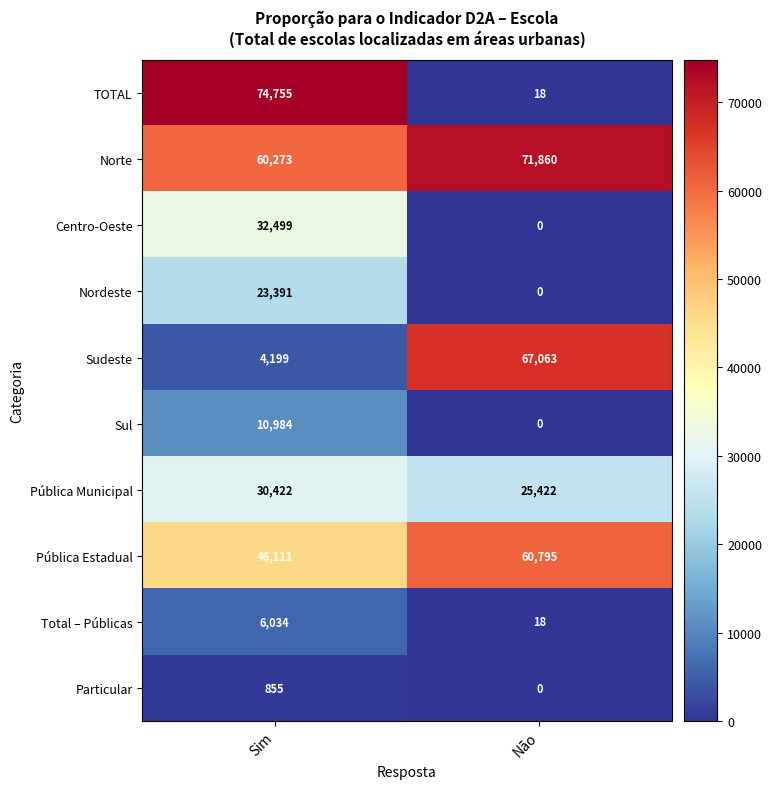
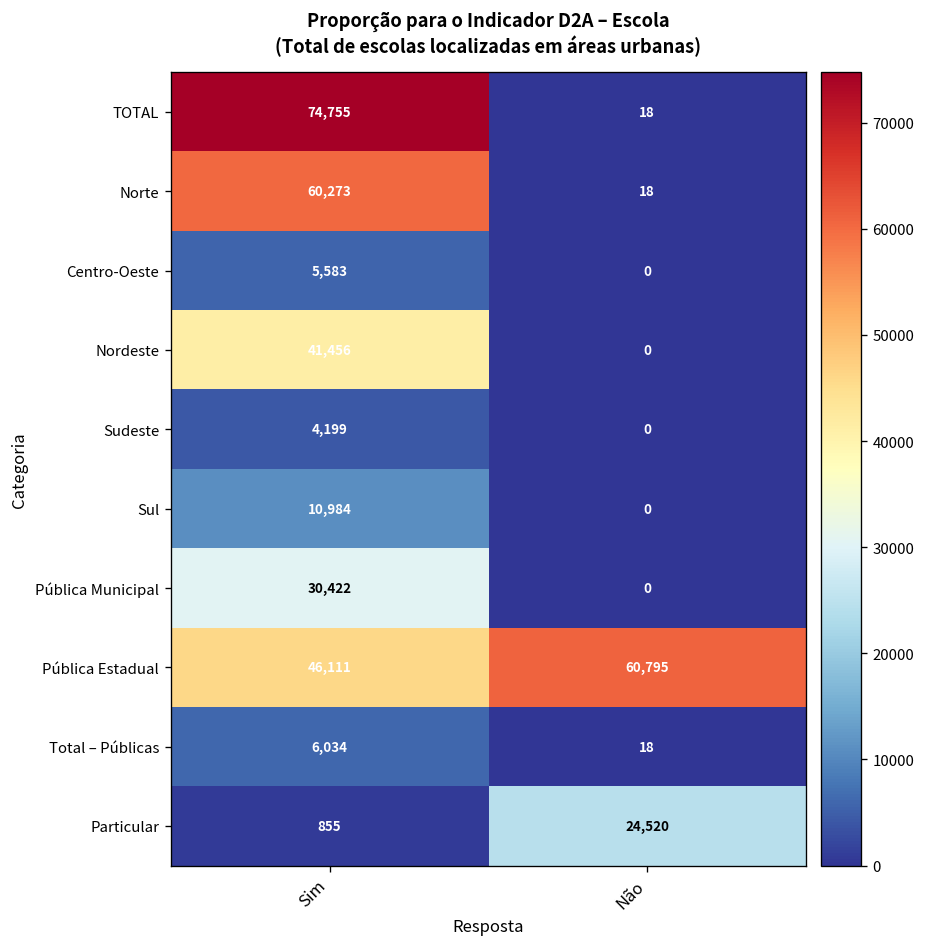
  {
    "TOTAL": {
      "Sim": "74,755",
      "Não": "18"
    },
    "Norte": {
      "Sim": "60,273",
-     "Não": "71,860"
+     "Não": "18"
    },
    "Centro-Oeste": {
-     "Sim": "32,499",
+     "Sim": "5,583",
      "Não": "0"
    },
    "Nordeste": {
-     "Sim": "23,391",
+     "Sim": "41,456",
      "Não": "0"
    },
    "Sudeste": {
      "Sim": "4,199",
-     "Não": "67,063"
+     "Não": "0"
    },
    "Sul": {
      "Sim": "10,984",
      "Não": "0"
    },
    "Pública Municipal": {
      "Sim": "30,422",
-     "Não": "25,422"
+     "Não": "0"
    },
    "Pública Estadual": {
      "Sim": "46,111",
      "Não": "60,795"
    },
    "Total – Públicas": {
      "Sim": "6,034",
      "Não": "18"
    },
    "Particular": {
      "Sim": "855",
-     "Não": "0"
+     "Não": "24,520"
    }
  }
